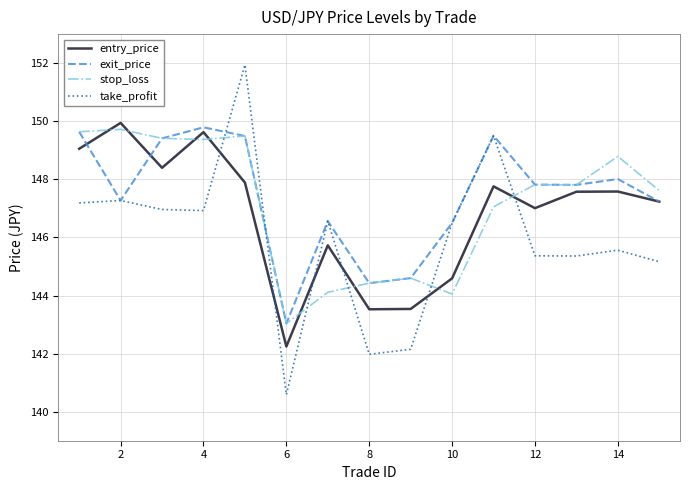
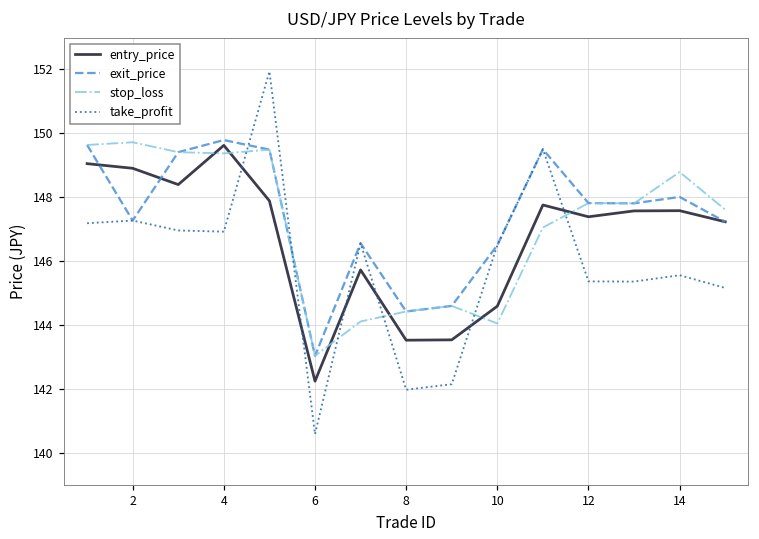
  {
    "entry_price": {
-     "2": 149.9,
+     "2": 148.9,
      "4": 149.6,
      "6": 142.2,
      "8": 143.5,
      "10": 144.6,
-     "12": 147.0,
+     "12": 147.4,
      "14": 147.6
    },
    "exit_price": {
      "4": 149.8,
      "14": 148.0
    },
    "stop_loss": {
      "2": 149.7,
      "4": 149.4,
      "10": 144.1,
      "14": 148.8
    },
    "take_profit": {
      "4": 146.9,
      "6": 140.6,
      "8": 142.0,
      "12": 145.4,
      "14": 145.6
    }
  }
